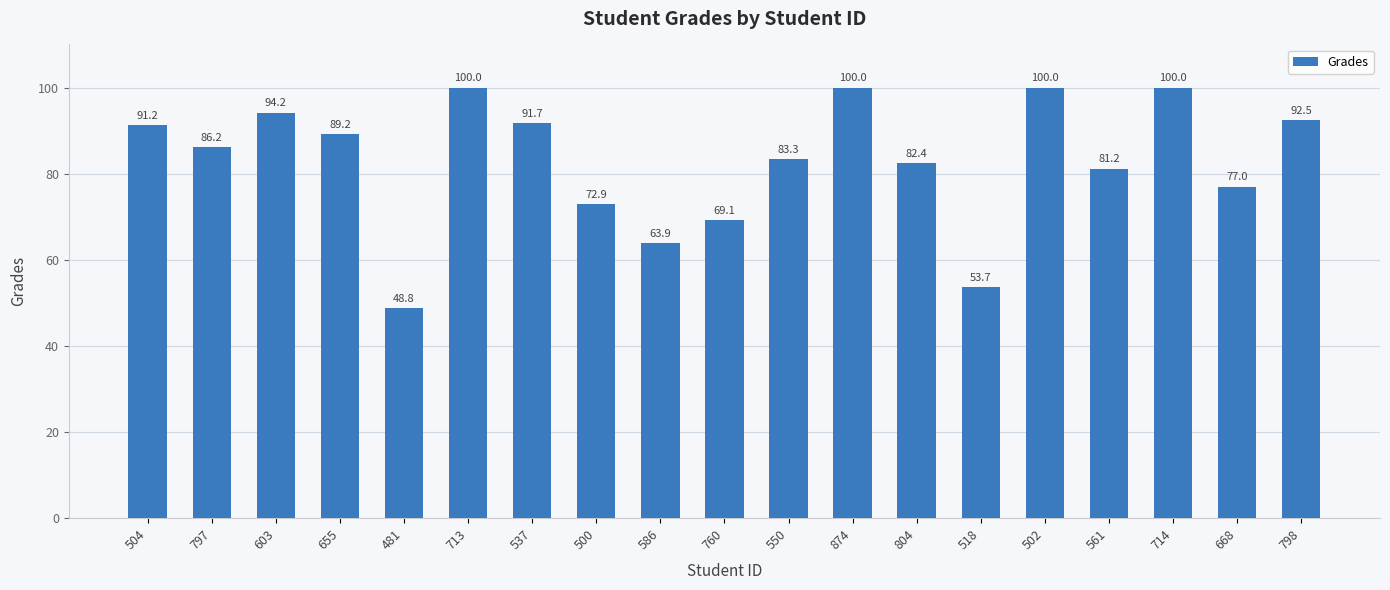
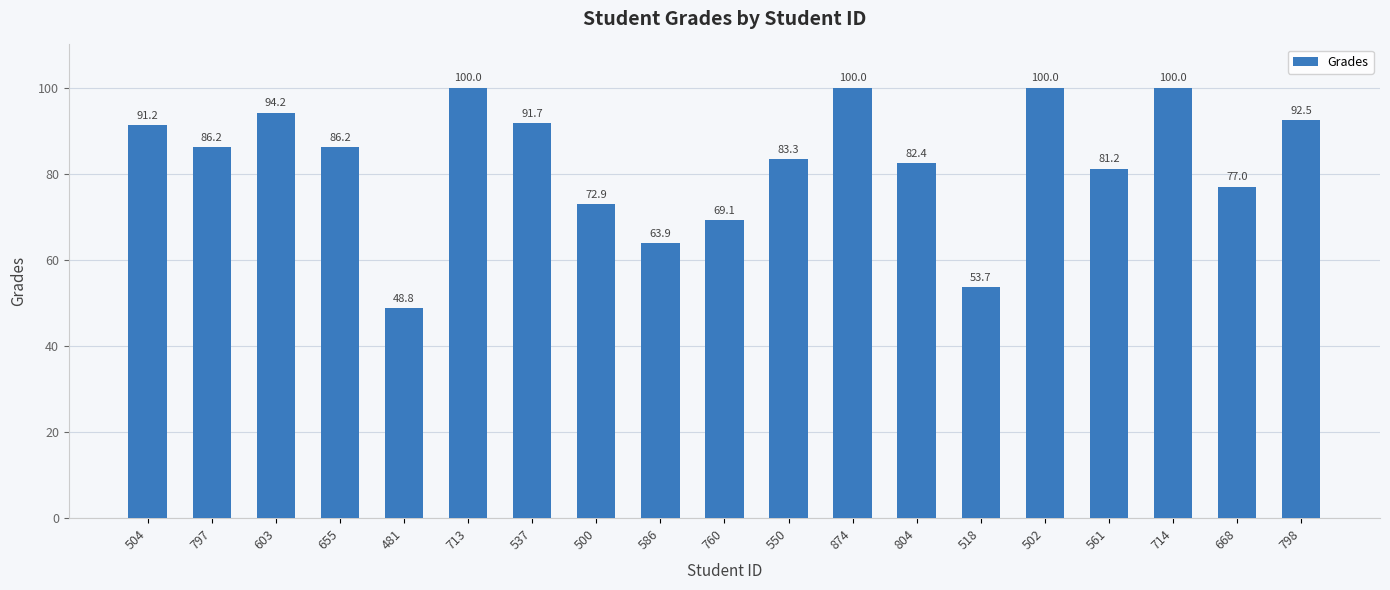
  {
    "504": 91.2,
    "797": 86.2,
    "603": 94.2,
-   "655": 89.2,
+   "655": 86.2,
    "481": 48.8,
    "713": 100.0,
    "537": 91.7,
    "500": 72.9,
    "586": 63.9,
    "760": 69.1,
    "550": 83.3,
    "874": 100.0,
    "804": 82.4,
    "518": 53.7,
    "502": 100.0,
    "561": 81.2,
    "714": 100.0,
    "668": 77.0,
    "798": 92.5
  }
